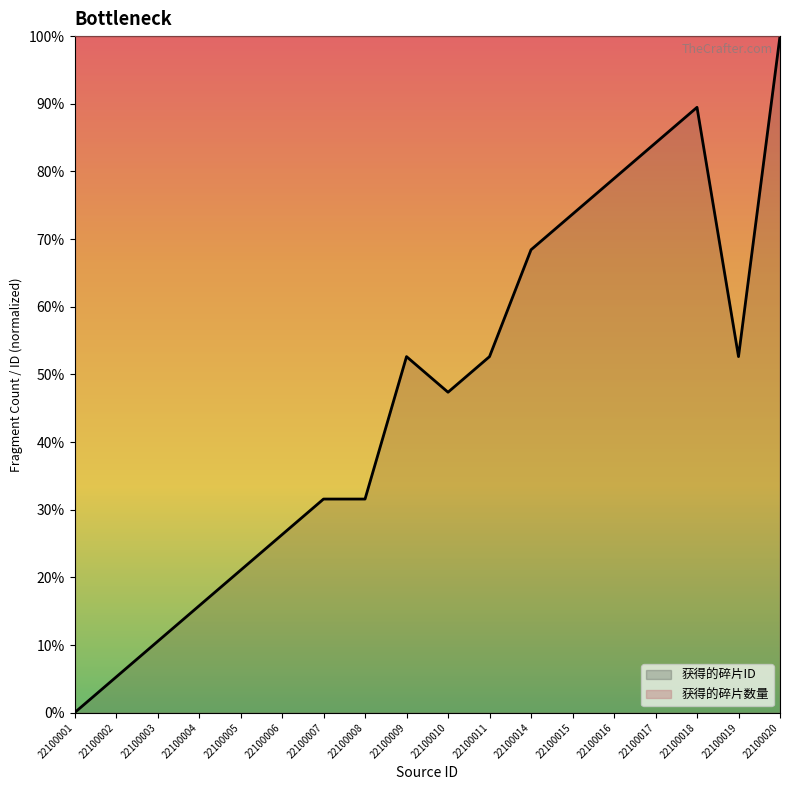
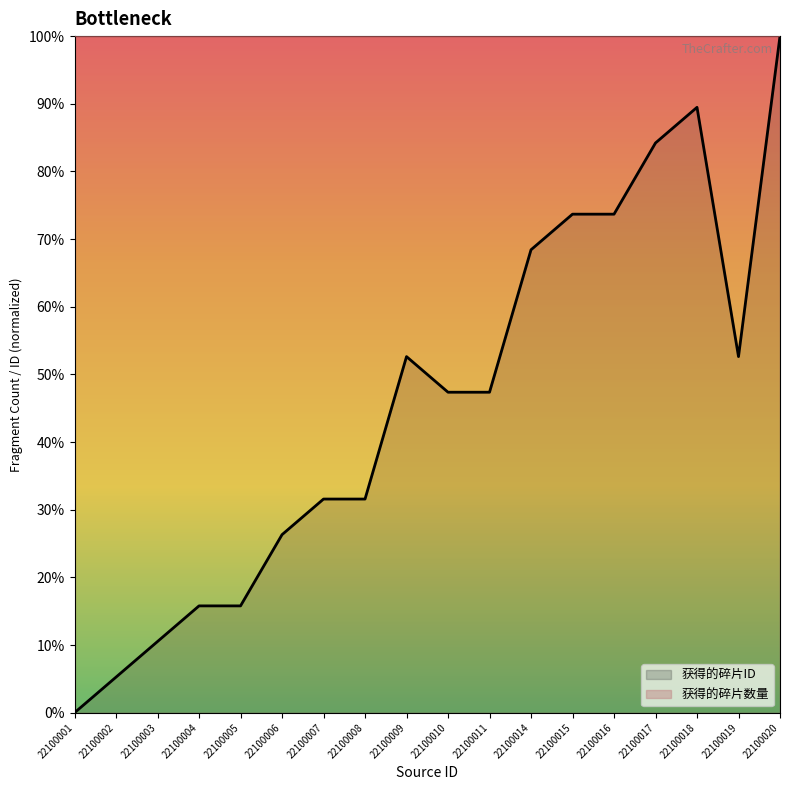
  {
    "获得的碎片ID": {
      "22100001": "0%",
      "22100002": "5%",
      "22100003": "11%",
      "22100004": "16%",
-     "22100005": "21%",
+     "22100005": "16%",
      "22100006": "26%",
      "22100007": "32%",
      "22100008": "32%",
      "22100009": "53%",
      "22100010": "47%",
-     "22100011": "53%",
+     "22100011": "47%",
      "22100014": "68%",
      "22100015": "74%",
-     "22100016": "79%",
+     "22100016": "74%",
      "22100017": "84%",
      "22100018": "89%",
      "22100019": "53%"
    },
    "获得的碎片数量": {
      "22100001": "100%",
      "22100002": "100%",
      "22100003": "100%",
      "22100004": "100%",
      "22100005": "100%",
      "22100006": "100%",
      "22100007": "100%",
      "22100008": "100%",
      "22100009": "100%",
      "22100010": "100%",
      "22100011": "100%",
      "22100014": "100%",
      "22100015": "100%",
      "22100016": "100%",
      "22100017": "100%",
      "22100018": "100%",
      "22100019": "100%"
    }
  }
